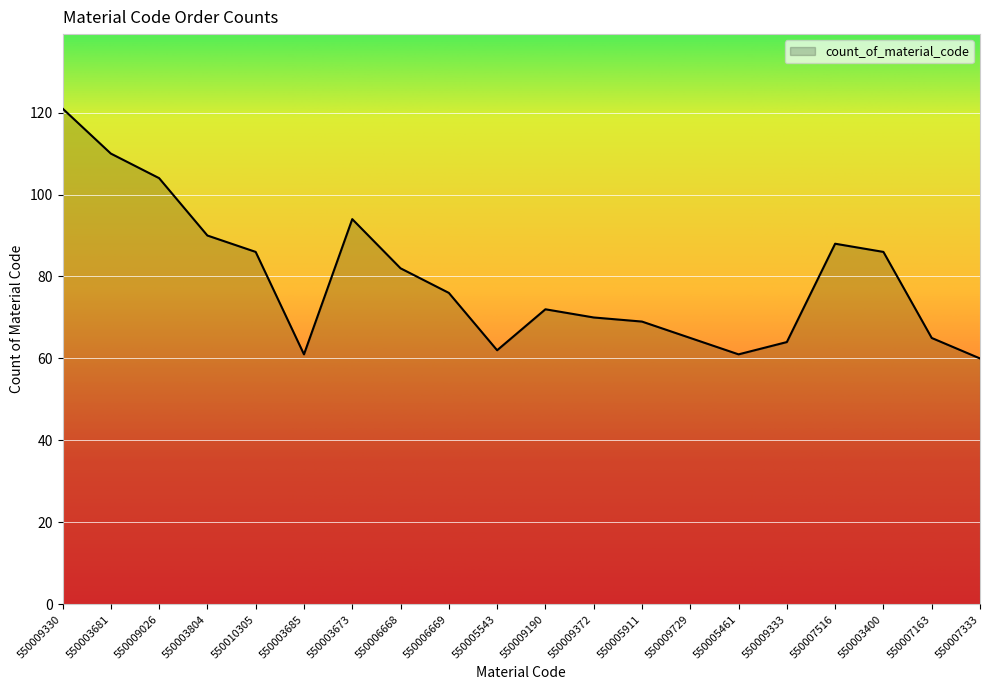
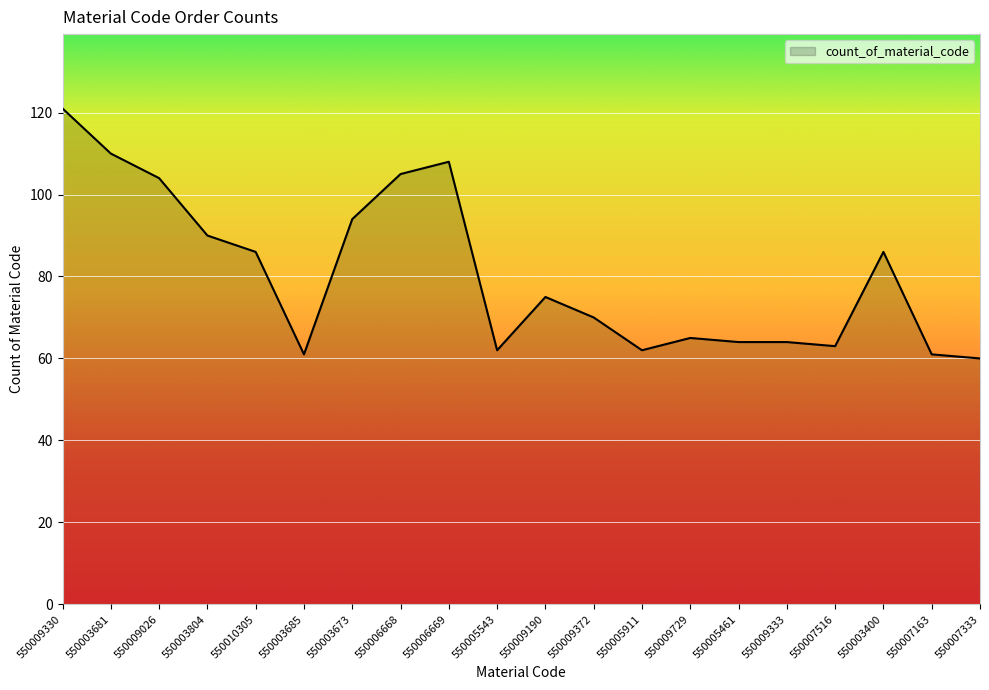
  {
    "550009330": 121,
    "550003681": 110,
    "550009026": 104,
    "550003804": 90,
    "550010305": 86,
    "550003685": 61,
    "550003673": 94,
-   "550006668": 82,
-   "550006669": 76,
+   "550006668": 105,
+   "550006669": 108,
    "550005543": 62,
-   "550009190": 72,
+   "550009190": 75,
    "550009372": 70,
-   "550005911": 69,
+   "550005911": 62,
    "550009729": 65,
-   "550005461": 61,
+   "550005461": 64,
    "550009333": 64,
-   "550007516": 88,
+   "550007516": 63,
    "550003400": 86,
-   "550007163": 65,
+   "550007163": 61,
    "550007333": 60
  }
